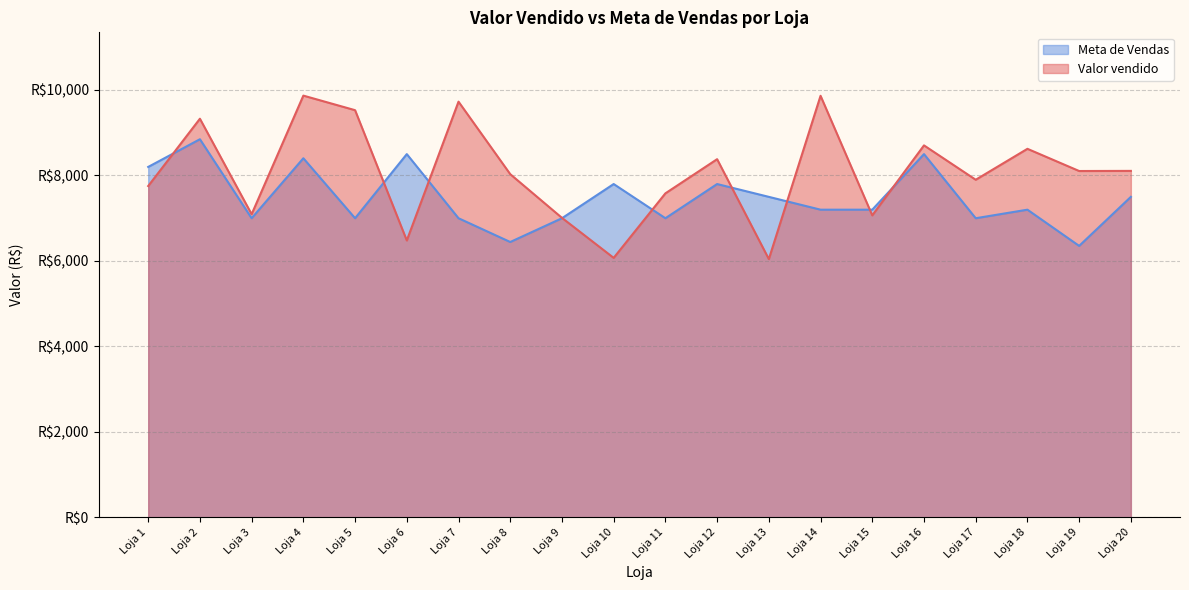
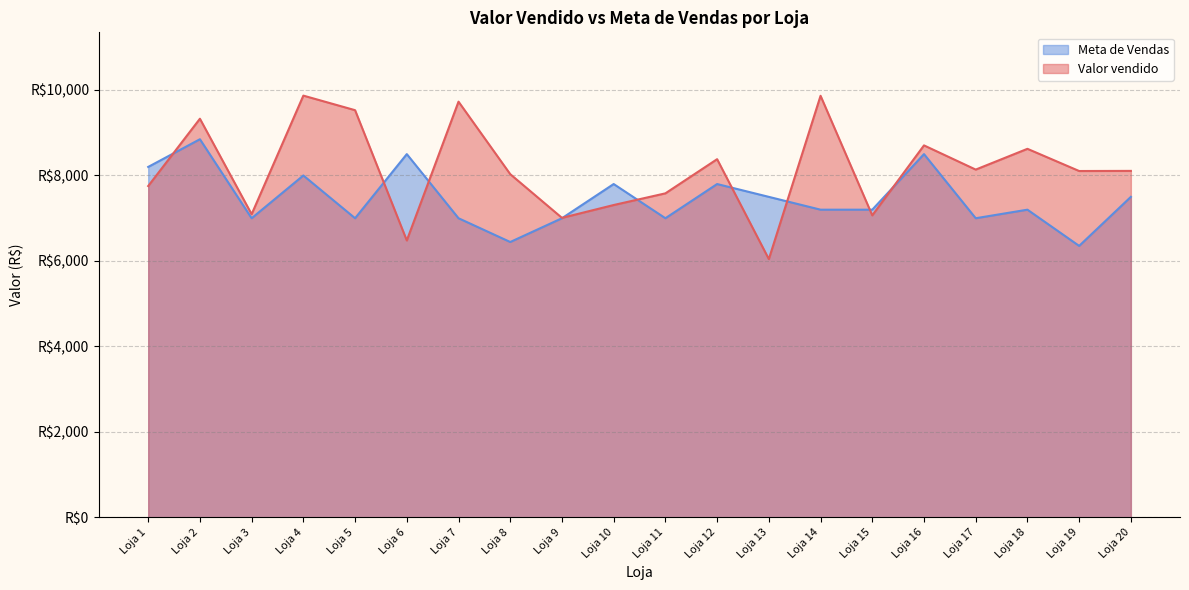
  {
    "Meta de Vendas": {
      "Loja 1": "R$8,200",
      "Loja 2": "R$8,800",
      "Loja 3": "R$7,000",
-     "Loja 4": "R$8,400",
+     "Loja 4": "R$8,000",
      "Loja 5": "R$7,000",
      "Loja 6": "R$8,500",
      "Loja 7": "R$7,000",
      "Loja 8": "R$6,400",
      "Loja 10": "R$7,800",
      "Loja 11": "R$7,000",
      "Loja 12": "R$7,800",
      "Loja 13": "R$7,500",
      "Loja 14": "R$7,200",
      "Loja 15": "R$7,200",
      "Loja 16": "R$8,500",
      "Loja 17": "R$7,000",
      "Loja 18": "R$7,200",
      "Loja 19": "R$6,400",
      "Loja 20": "R$7,500"
    },
    "Valor vendido": {
      "Loja 1": "R$7,800",
      "Loja 2": "R$9,300",
      "Loja 3": "R$7,100",
      "Loja 4": "R$9,900",
      "Loja 5": "R$9,500",
      "Loja 6": "R$6,500",
      "Loja 7": "R$9,700",
      "Loja 8": "R$8,000",
-     "Loja 10": "R$6,100",
+     "Loja 10": "R$7,300",
      "Loja 11": "R$7,600",
      "Loja 12": "R$8,400",
      "Loja 13": "R$6,000",
      "Loja 14": "R$9,900",
      "Loja 15": "R$7,100",
      "Loja 16": "R$8,700",
-     "Loja 17": "R$7,900",
+     "Loja 17": "R$8,100",
      "Loja 18": "R$8,600",
      "Loja 19": "R$8,100",
      "Loja 20": "R$8,100"
    }
  }
